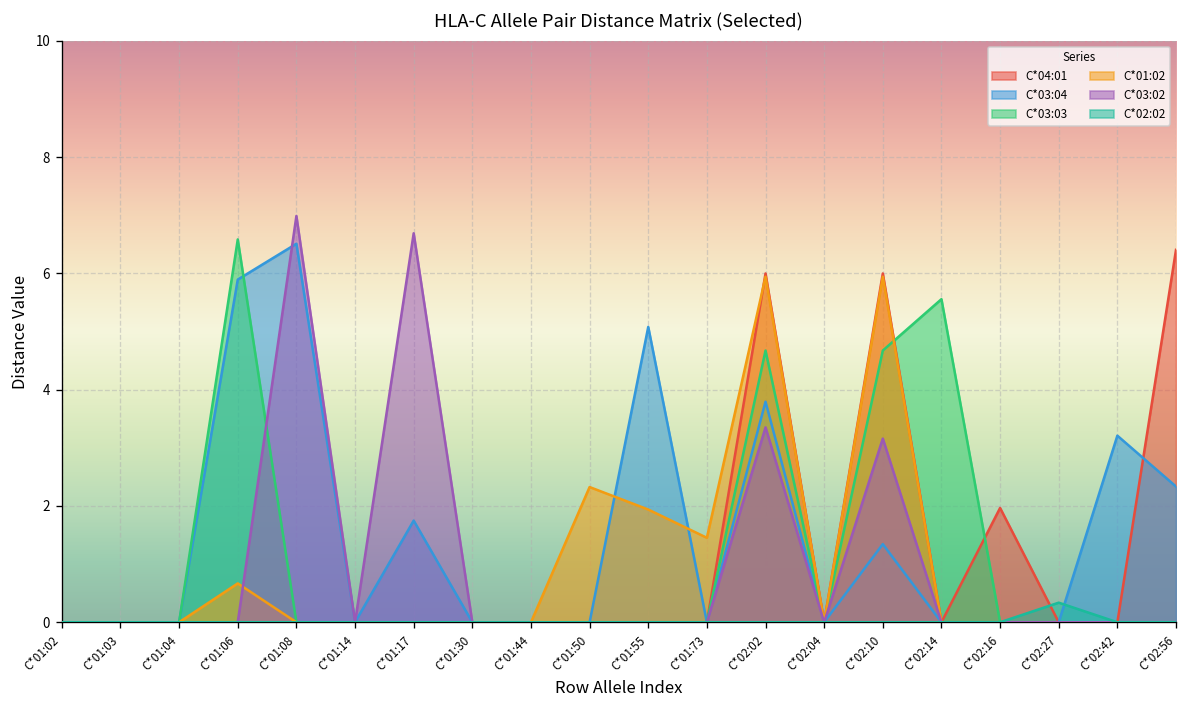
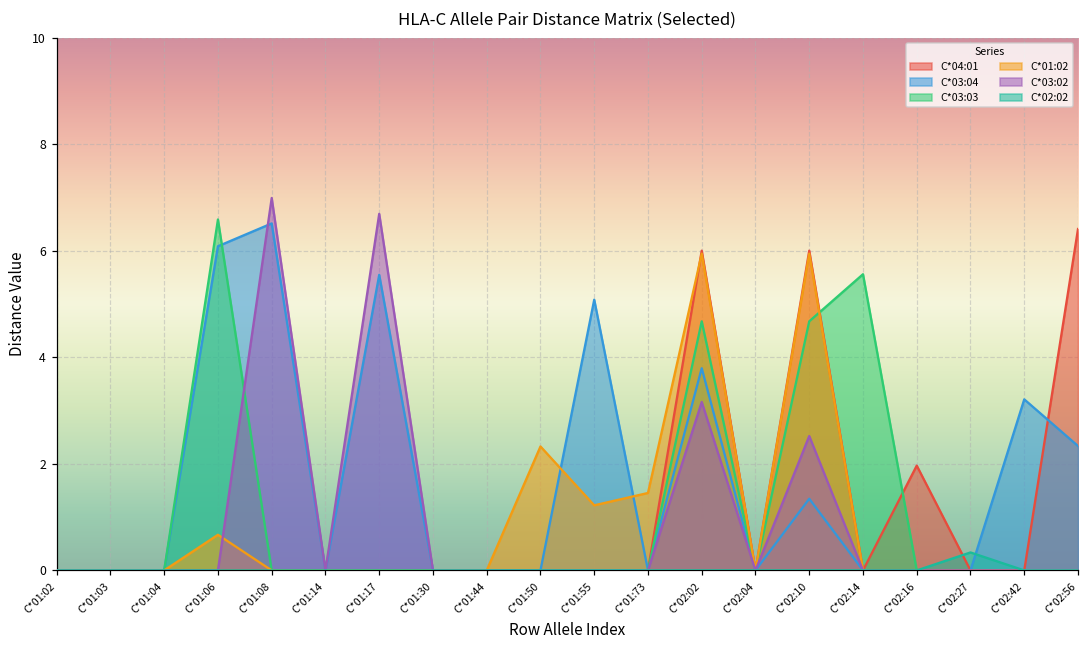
  {
    "C*04:01": {
      "C*02:02": 6.0,
      "C*02:10": 6.0,
      "C*02:16": 2.0,
      "C*02:56": 6.4
    },
    "C*03:04": {
-     "C*01:06": 5.9,
+     "C*01:06": 6.1,
      "C*01:08": 6.5,
-     "C*01:17": 1.7,
+     "C*01:17": 5.5,
      "C*01:55": 5.1,
      "C*02:02": 3.8,
      "C*02:10": 1.3,
      "C*02:42": 3.2,
      "C*02:56": 2.3
    },
    "C*01:02": {
      "C*01:06": 0.7,
      "C*01:50": 2.3,
-     "C*01:55": 1.9,
+     "C*01:55": 1.2,
      "C*01:73": 1.5,
      "C*02:02": 5.9,
      "C*02:10": 5.9
    },
    "C*03:02": {
      "C*01:08": 7.0,
      "C*01:17": 6.7,
-     "C*02:02": 3.4,
-     "C*02:10": 3.2
+     "C*02:02": 3.2,
+     "C*02:10": 2.5
    }
  }
